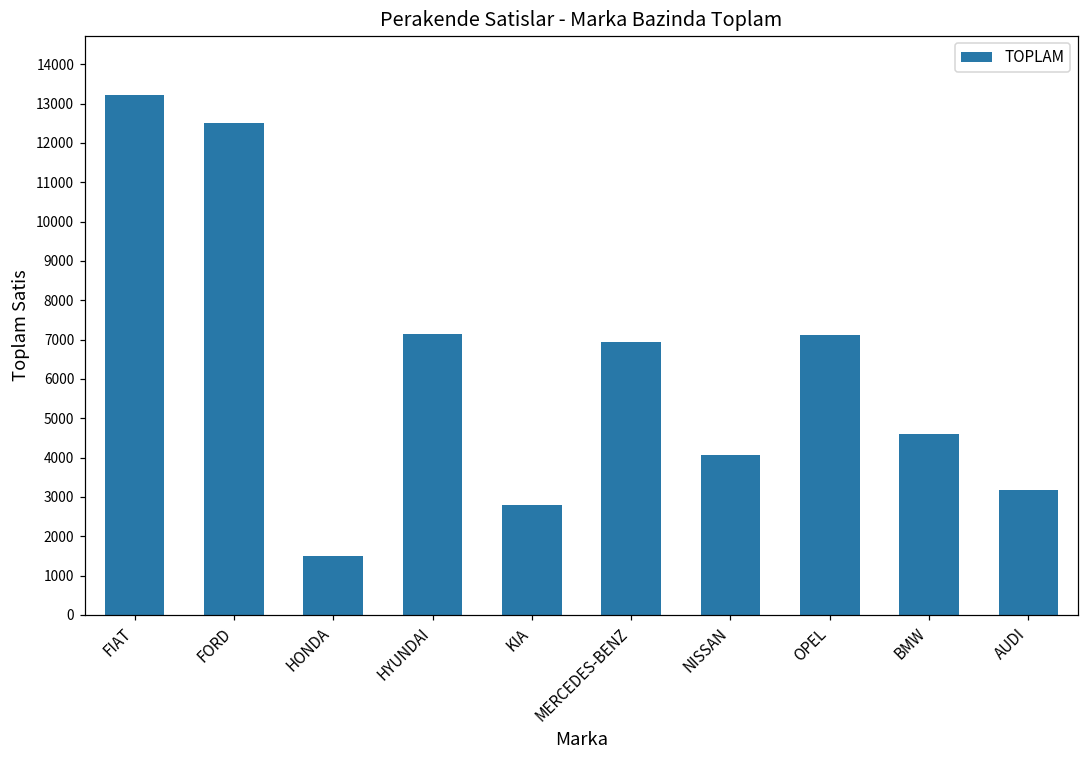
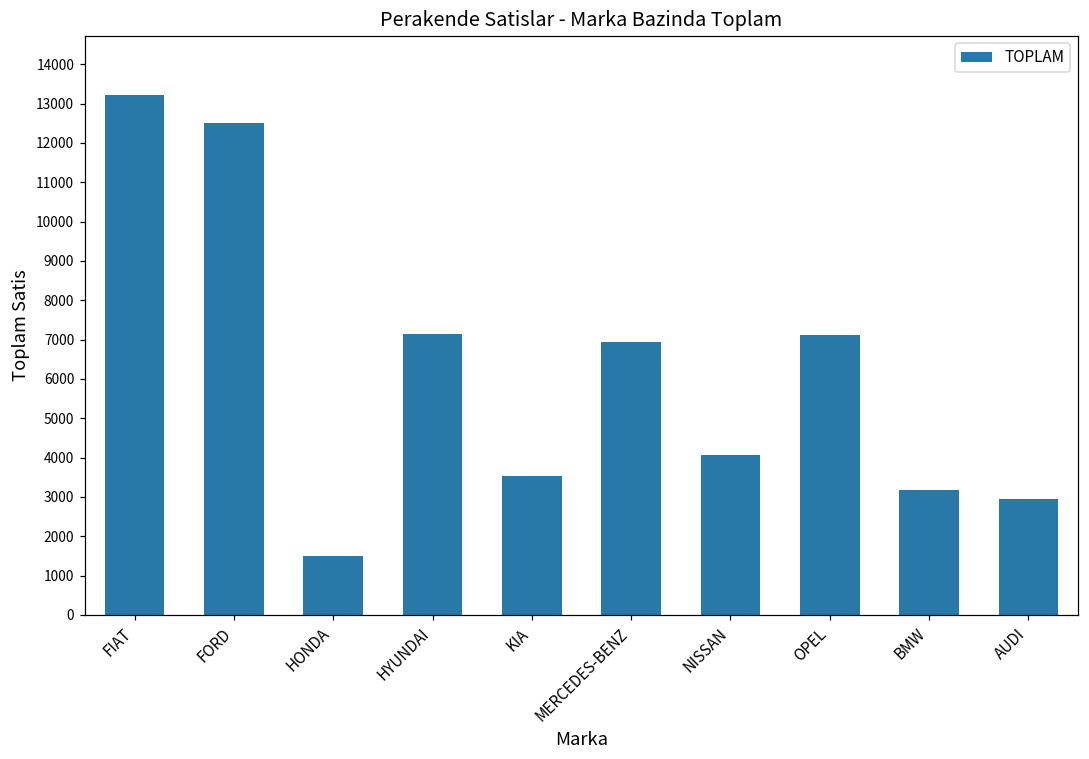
  {
    "FIAT": 13200,
    "FORD": 12500,
    "HONDA": 1500,
    "HYUNDAI": 7100,
-   "KIA": 2800,
+   "KIA": 3500,
    "MERCEDES-BENZ": 6900,
    "NISSAN": 4100,
    "OPEL": 7100,
-   "BMW": 4600,
-   "AUDI": 3200
+   "BMW": 3200,
+   "AUDI": 2900
  }
